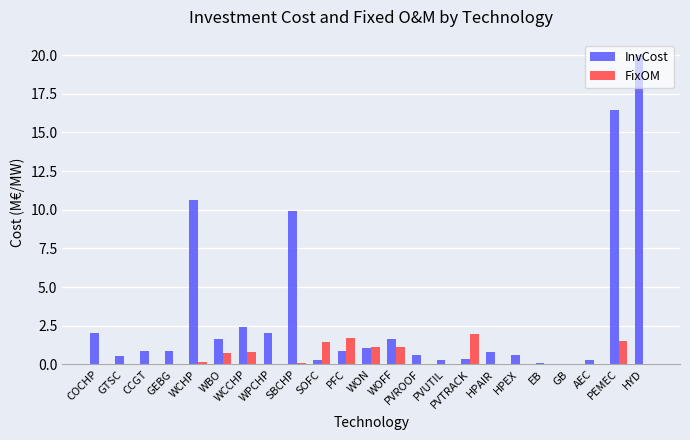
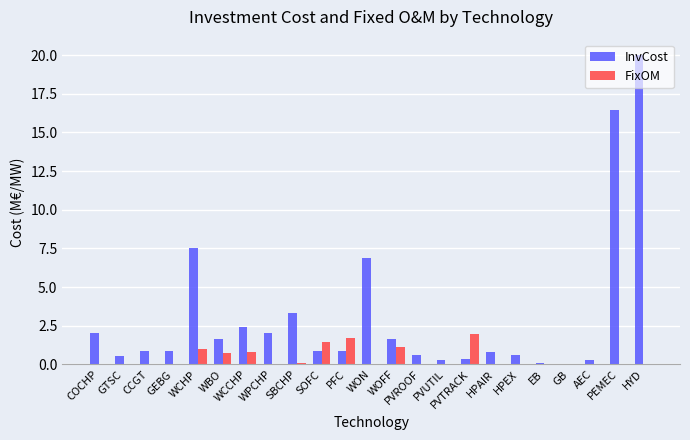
  {
    "InvCost": {
      "COCHP": 2.0,
      "GTSC": 0.6,
      "CCGT": 0.9,
      "GEBG": 0.9,
-     "WCHP": 10.6,
+     "WCHP": 7.5,
      "WBO": 1.6,
      "WCCHP": 2.4,
      "WPCHP": 2.0,
-     "SBCHP": 9.9,
-     "SOFC": 0.3,
+     "SBCHP": 3.3,
+     "SOFC": 0.9,
      "PFC": 0.9,
-     "WON": 1.1,
+     "WON": 6.9,
      "WOFF": 1.6,
      "PVROOF": 0.6,
      "PVUTIL": 0.3,
      "PVTRACK": 0.4,
      "HPAIR": 0.8,
      "HPEX": 0.6,
      "AEC": 0.3,
      "PEMEC": 16.5
    },
    "FixOM": {
-     "WCHP": 0.2,
+     "WCHP": 1.0,
      "WBO": 0.8,
      "WCCHP": 0.8,
      "SOFC": 1.5,
      "PFC": 1.7,
-     "WON": 1.1,
+     "WON": 0.0,
      "WOFF": 1.1,
      "PVTRACK": 2.0,
-     "PEMEC": 1.5
+     "PEMEC": 0.0
    }
  }
